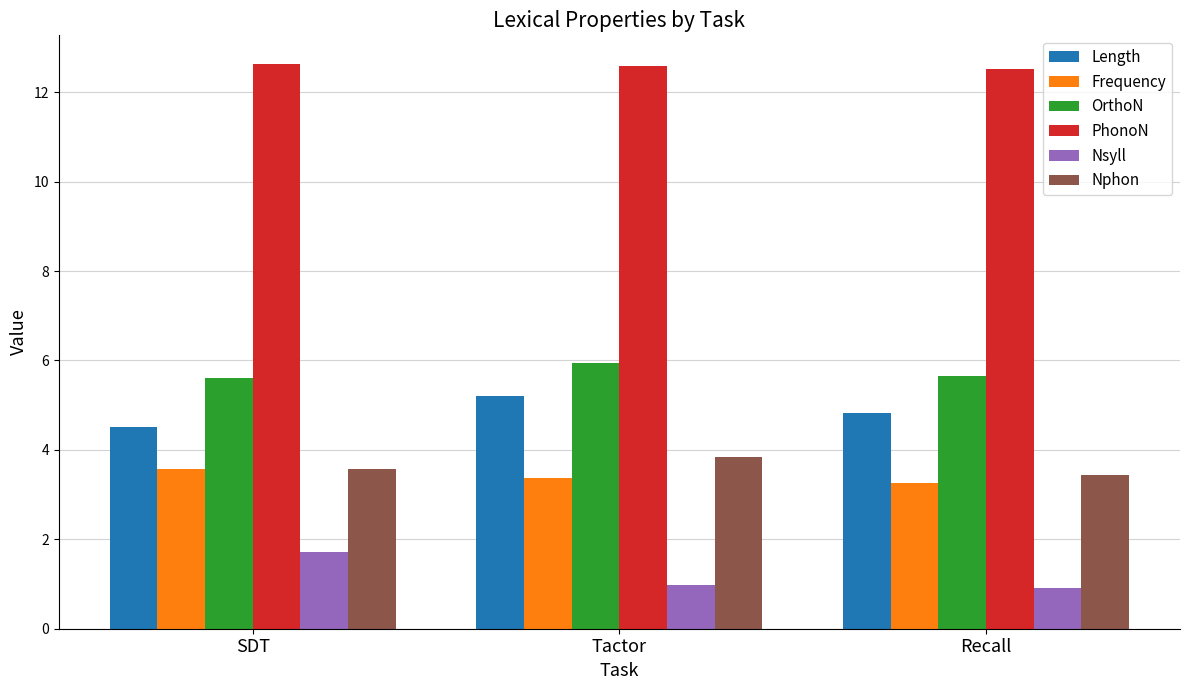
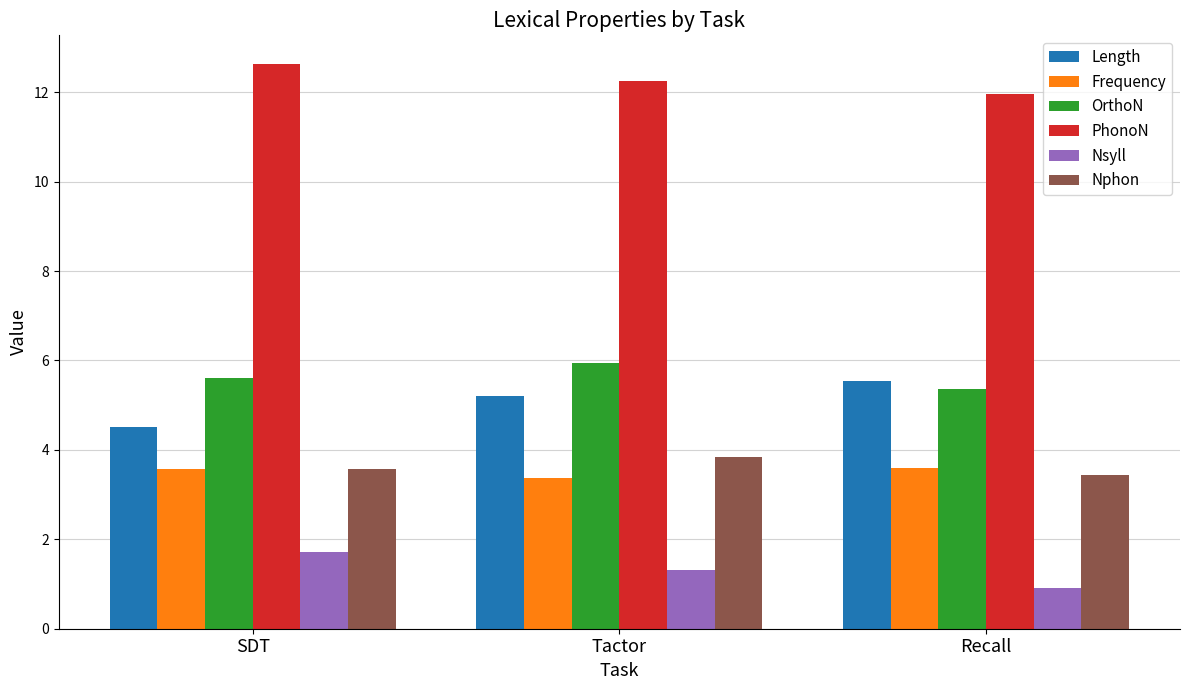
  {
    "Length": {
      "SDT": 4.5,
      "Tactor": 5.2,
-     "Recall": 4.8
+     "Recall": 5.5
    },
    "Frequency": {
      "SDT": 3.6,
      "Tactor": 3.4,
-     "Recall": 3.3
+     "Recall": 3.6
    },
    "OrthoN": {
      "SDT": 5.6,
      "Tactor": 6.0,
-     "Recall": 5.6
+     "Recall": 5.4
    },
    "PhonoN": {
      "SDT": 12.6,
-     "Tactor": 12.6,
-     "Recall": 12.5
+     "Tactor": 12.2,
+     "Recall": 12.0
    },
    "Nsyll": {
      "SDT": 1.7,
-     "Tactor": 1.0,
+     "Tactor": 1.3,
      "Recall": 0.9
    },
    "Nphon": {
      "SDT": 3.6,
      "Tactor": 3.9,
      "Recall": 3.4
    }
  }
